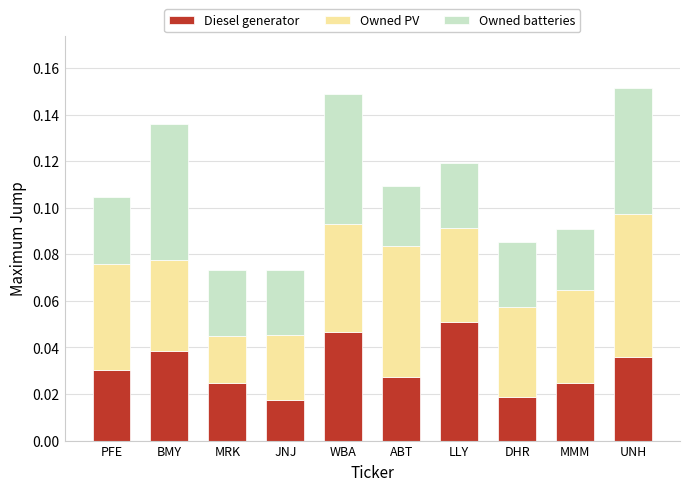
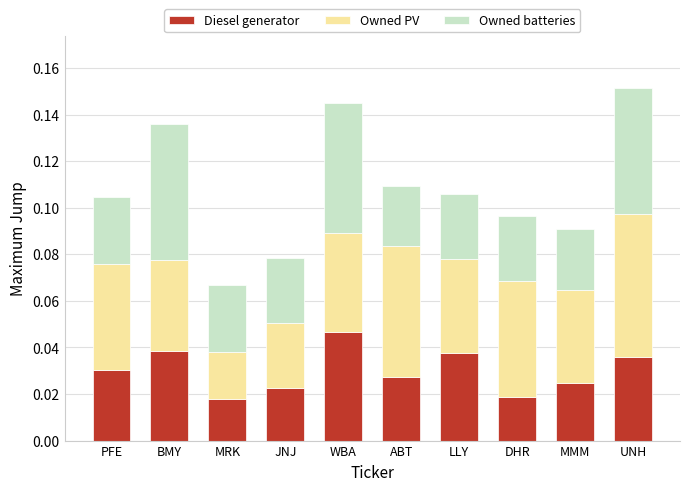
  {
    "Diesel generator": {
      "PFE": 0.030,
      "BMY": 0.039,
-     "MRK": 0.025,
-     "JNJ": 0.018,
+     "MRK": 0.018,
+     "JNJ": 0.023,
      "WBA": 0.046,
      "ABT": 0.027,
-     "LLY": 0.051,
+     "LLY": 0.037,
      "DHR": 0.019,
      "MMM": 0.025,
      "UNH": 0.036
    },
    "Owned PV": {
      "PFE": 0.046,
      "BMY": 0.039,
      "MRK": 0.020,
      "JNJ": 0.028,
-     "WBA": 0.046,
+     "WBA": 0.043,
      "ABT": 0.056,
      "LLY": 0.041,
-     "DHR": 0.039,
+     "DHR": 0.050,
      "MMM": 0.040,
      "UNH": 0.061
    },
    "Owned batteries": {
      "PFE": 0.028,
      "BMY": 0.058,
      "MRK": 0.028,
      "JNJ": 0.028,
      "WBA": 0.056,
      "ABT": 0.025,
      "LLY": 0.028,
      "DHR": 0.028,
      "MMM": 0.026,
      "UNH": 0.054
    }
  }
